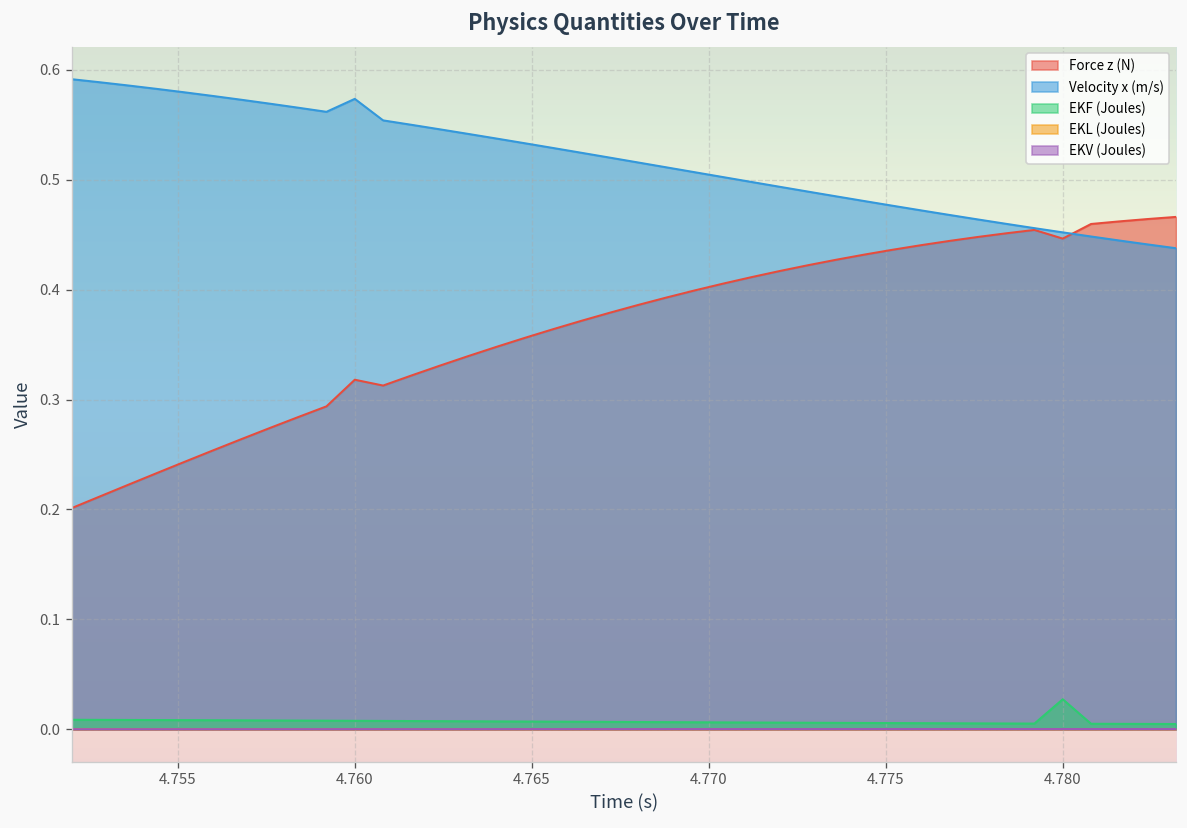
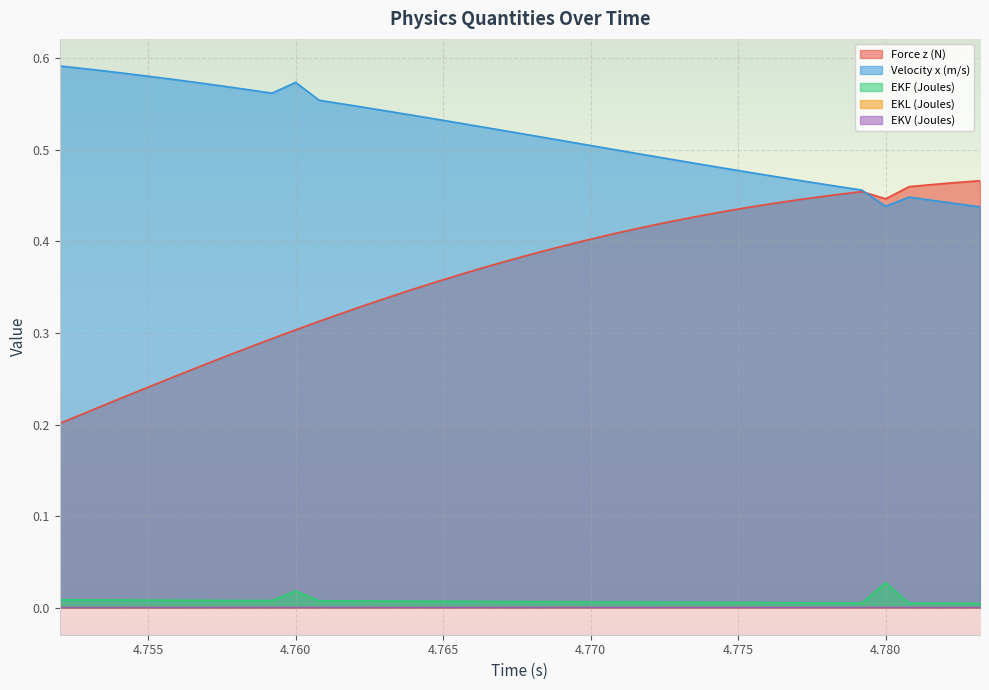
  {
    "Force z (N)": {
-     "4.760": 0.32,
+     "4.760": 0.30,
      "4.780": 0.45
    },
    "Velocity x (m/s)": {
      "4.760": 0.57,
-     "4.780": 0.45
+     "4.780": 0.44
    },
    "EKF (Joules)": {
-     "4.760": 0.01,
+     "4.760": 0.02,
      "4.780": 0.03
    },
    "EKV (Joules)": {
      "4.760": 0.00,
      "4.780": 0.00
    }
  }
